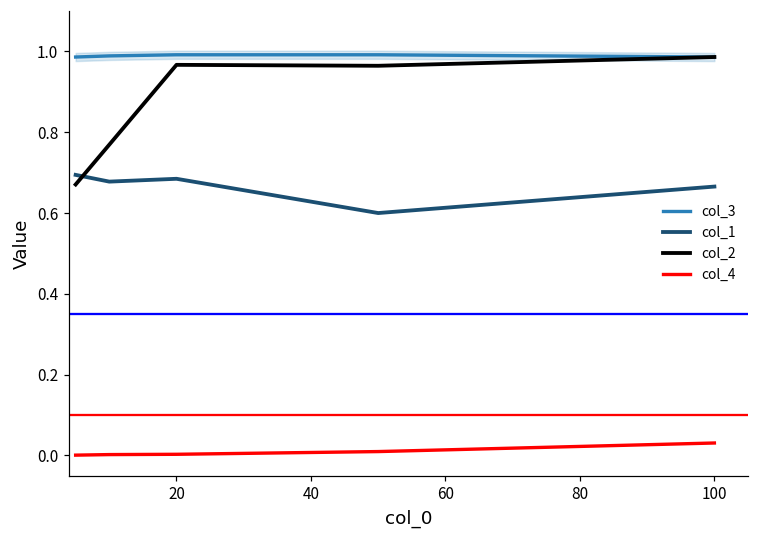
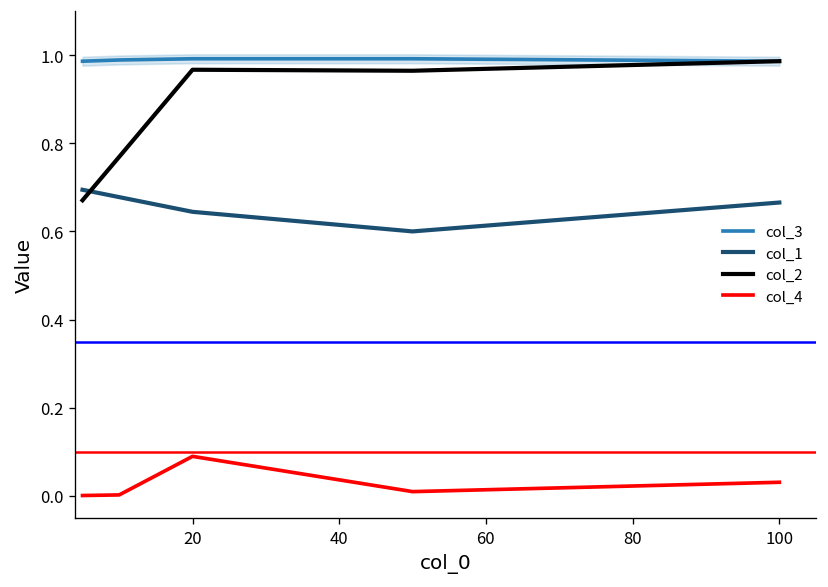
  {
    "col_1": {
-     "20": 0.68,
+     "20": 0.64,
      "100": 0.67
    },
    "col_2": {
      "20": 0.97
    },
    "col_4": {
-     "20": 0.00,
+     "20": 0.09,
      "100": 0.03
    }
  }
